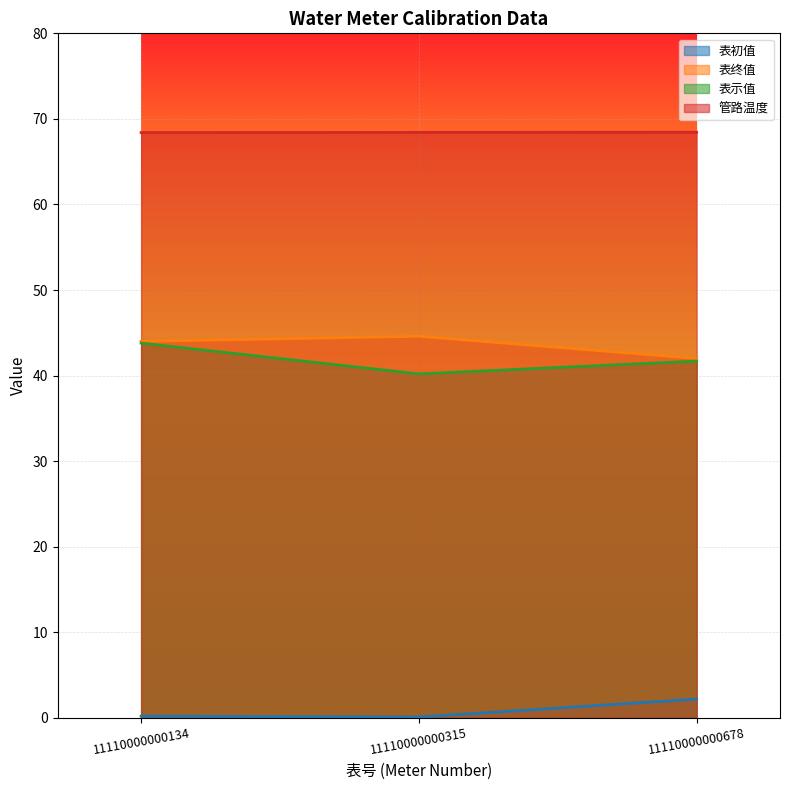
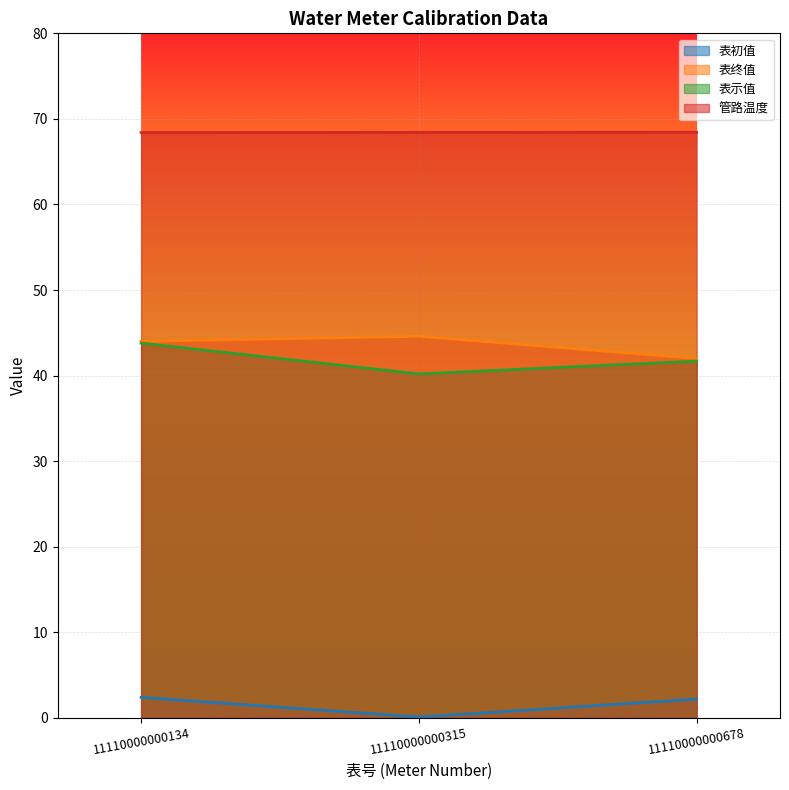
  {
    "表初值": {
-     "11110000000134": 0,
+     "11110000000134": 2,
      "11110000000315": 0,
      "11110000000678": 2
    },
    "表终值": {
      "11110000000315": 45,
      "11110000000678": 42
    },
    "表示值": {
      "11110000000315": 40,
      "11110000000678": 42
    },
    "管路温度": {
      "11110000000134": 68,
      "11110000000315": 68,
      "11110000000678": 68
    }
  }
